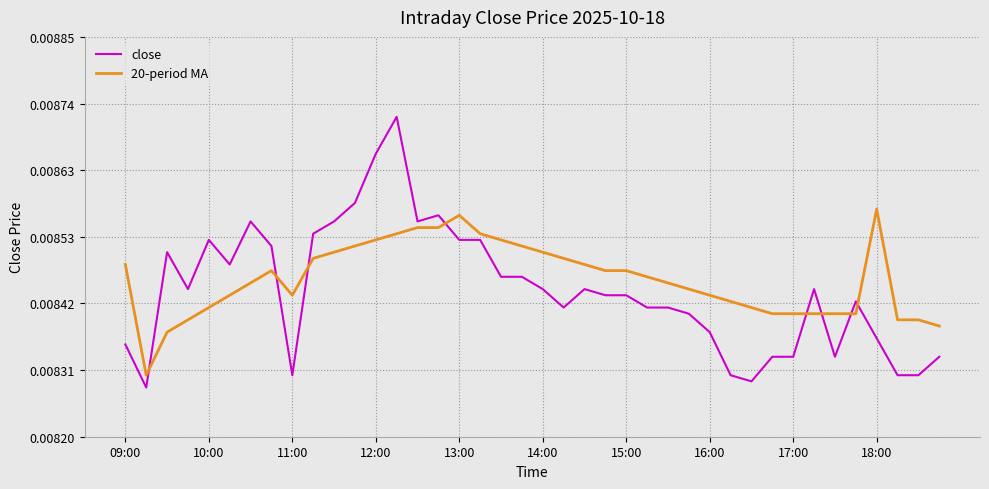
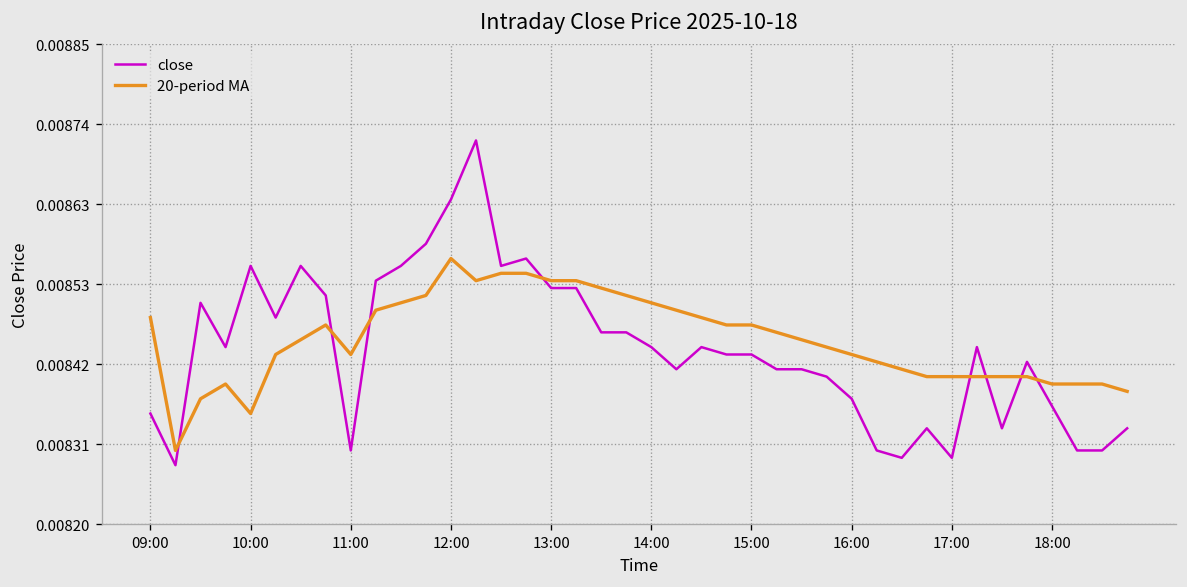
  {
    "close": {
      "09:00": 0.00835,
-     "10:00": 0.00852,
+     "10:00": 0.00855,
      "11:00": 0.00830,
-     "12:00": 0.00866,
+     "12:00": 0.00864,
      "13:00": 0.00852,
      "14:00": 0.00844,
      "15:00": 0.00843,
      "16:00": 0.00837,
-     "17:00": 0.00833,
+     "17:00": 0.00829,
      "18:00": 0.00836
    },
    "20-period MA": {
      "09:00": 0.00848,
-     "10:00": 0.00841,
+     "10:00": 0.00835,
      "11:00": 0.00843,
-     "12:00": 0.00852,
-     "13:00": 0.00856,
+     "12:00": 0.00856,
+     "13:00": 0.00853,
      "14:00": 0.00850,
      "15:00": 0.00847,
      "16:00": 0.00843,
      "17:00": 0.00840,
-     "18:00": 0.00857
+     "18:00": 0.00839
    }
  }
